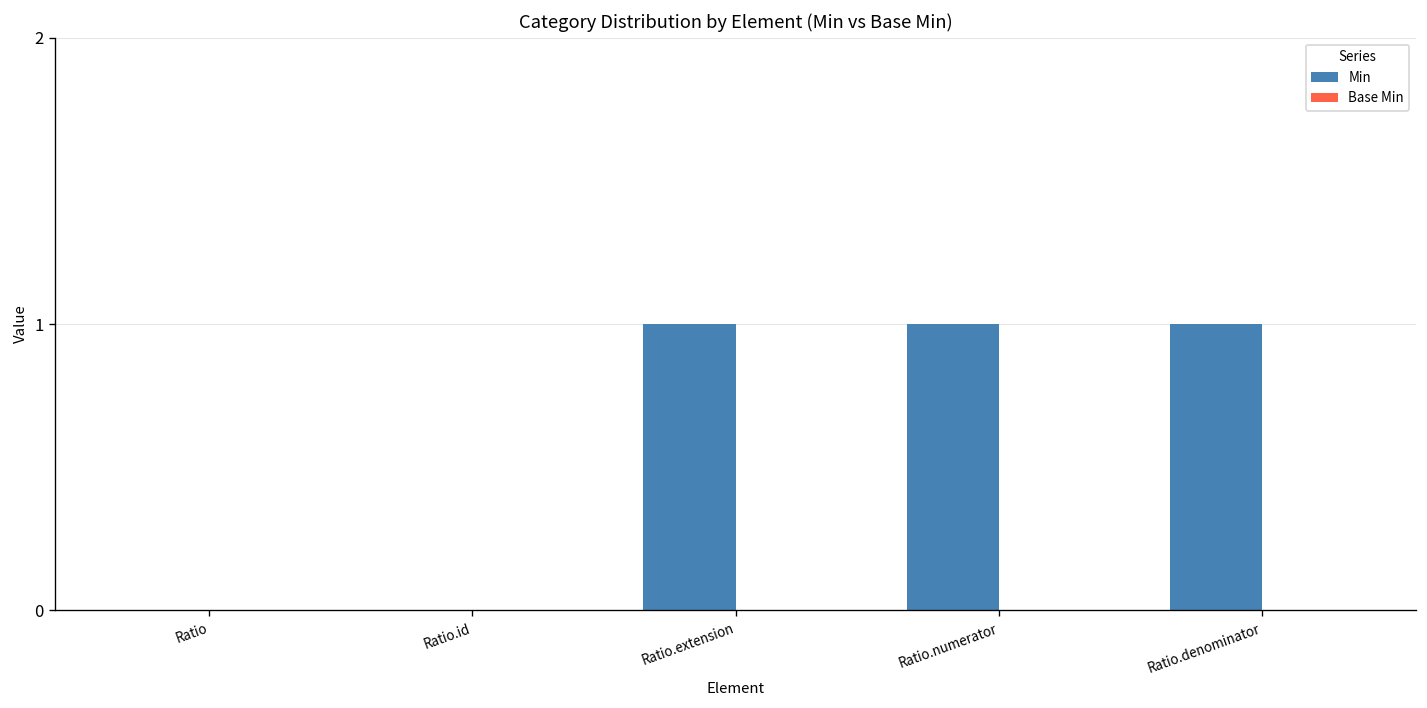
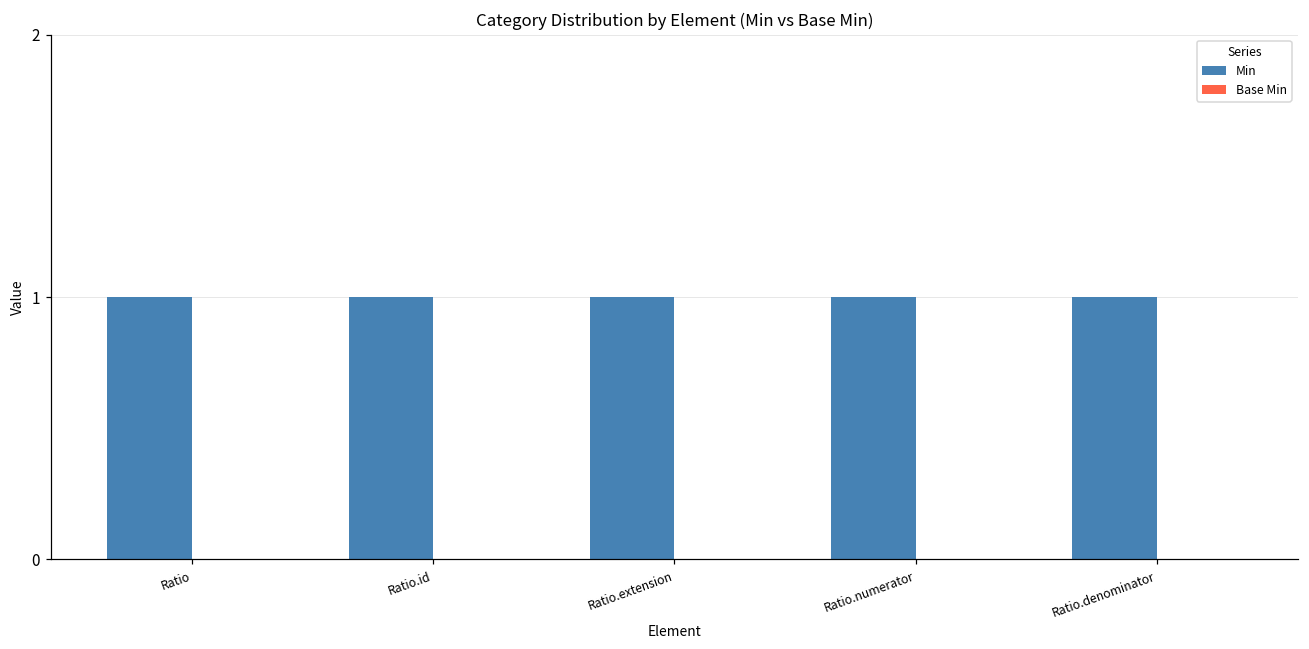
  {
    "Min": {
-     "Ratio": 0,
-     "Ratio.id": 0,
+     "Ratio": 1,
+     "Ratio.id": 1,
      "Ratio.extension": 1,
      "Ratio.numerator": 1,
      "Ratio.denominator": 1
    },
    "Base Min": {
      "Ratio": 0,
      "Ratio.id": 0,
      "Ratio.extension": 0,
      "Ratio.numerator": 0,
      "Ratio.denominator": 0
    }
  }
